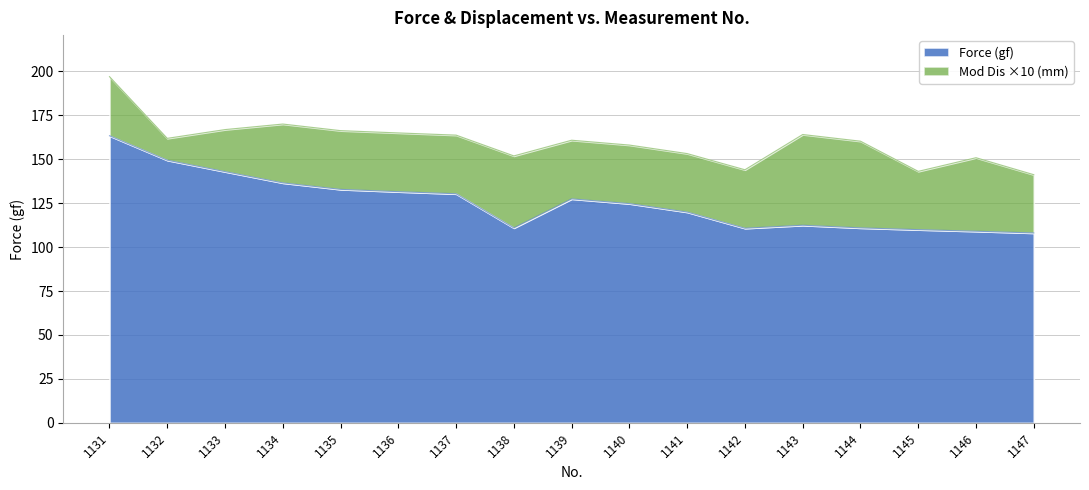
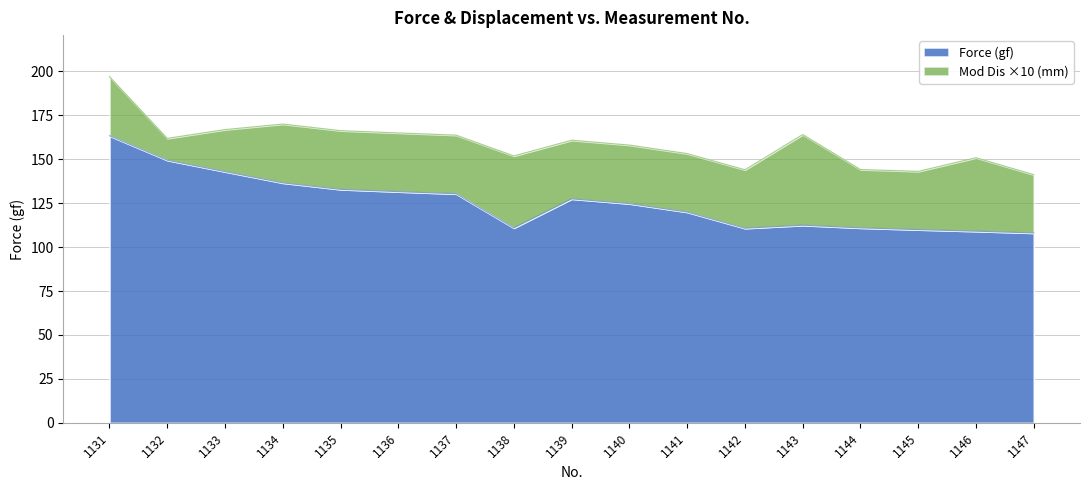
  {
    "Force (gf)": {
      "1131": 163,
      "1132": 149,
      "1133": 143,
      "1134": 137,
      "1135": 133,
      "1136": 132,
      "1137": 130,
      "1138": 111,
      "1139": 127,
      "1140": 125,
      "1141": 120,
      "1142": 111,
      "1143": 112,
      "1144": 111,
      "1145": 110,
      "1146": 109,
      "1147": 108
    },
    "Mod Dis ×10 (mm)": {
      "1131": 34,
      "1132": 12,
      "1133": 24,
      "1134": 33,
      "1135": 33,
      "1136": 33,
      "1137": 33,
      "1138": 41,
      "1139": 33,
      "1140": 33,
      "1141": 33,
      "1142": 33,
      "1143": 52,
-     "1144": 49,
+     "1144": 33,
      "1145": 33,
      "1146": 42,
      "1147": 33
    }
  }
